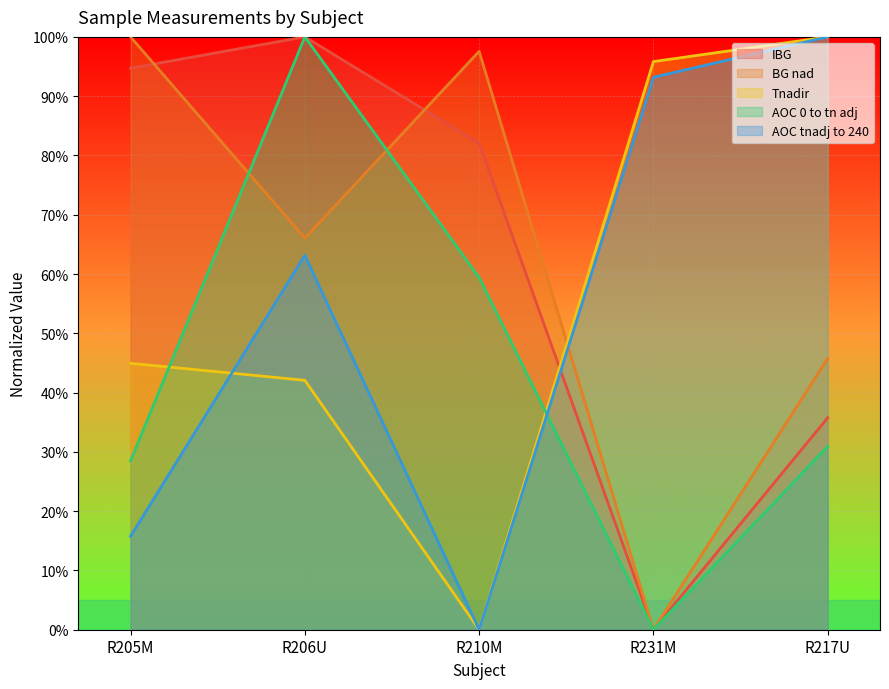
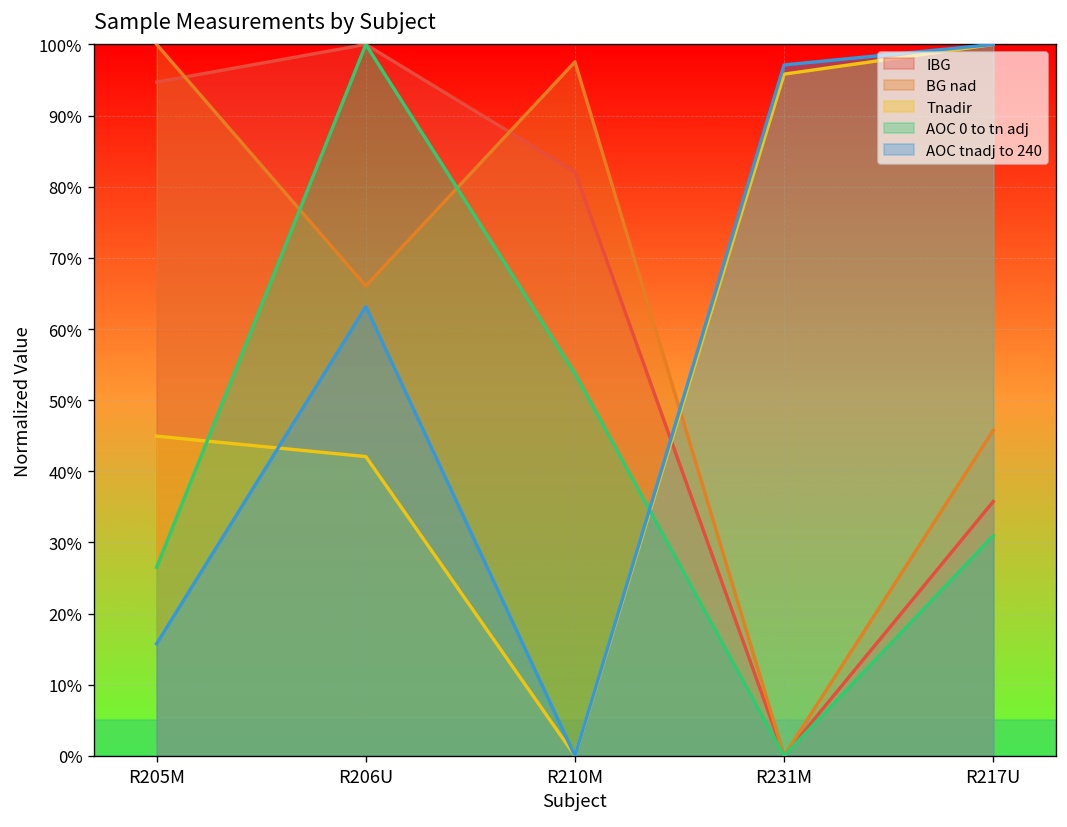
  {
    "AOC 0 to tn adj": {
-     "R205M": "28%",
-     "R210M": "59%",
+     "R205M": "27%",
+     "R210M": "54%",
      "R217U": "31%"
    },
    "AOC tnadj to 240": {
      "R205M": "16%",
      "R206U": "63%",
-     "R231M": "93%"
+     "R231M": "97%"
    }
  }
